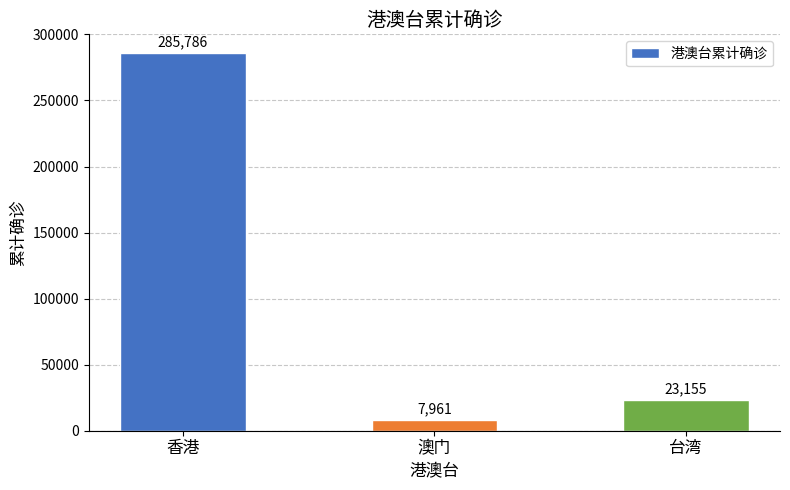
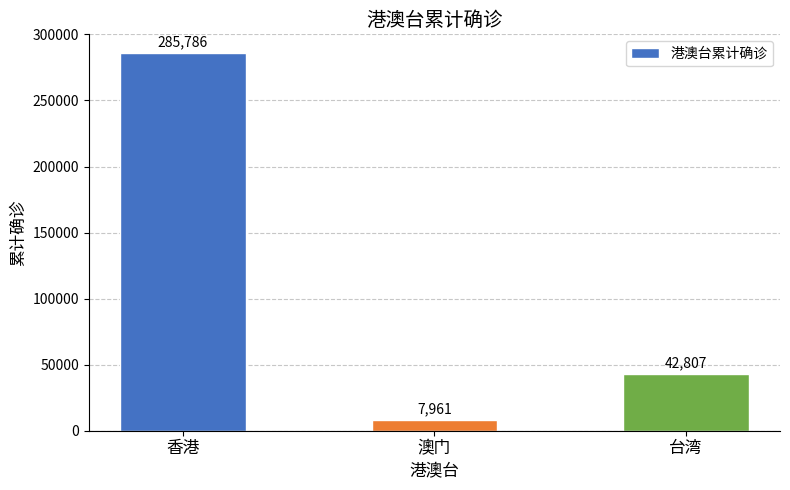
  {
    "香港": "285,786",
    "澳门": "7,961",
-   "台湾": "23,155"
+   "台湾": "42,807"
  }
